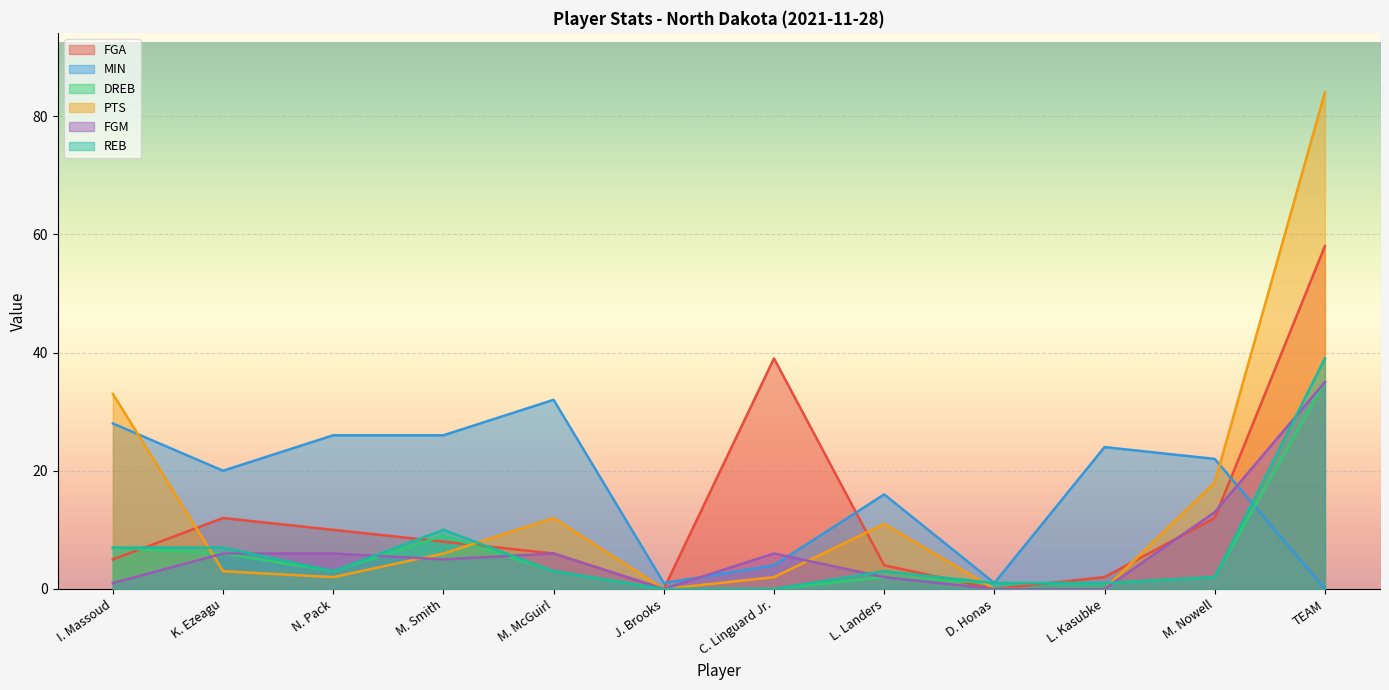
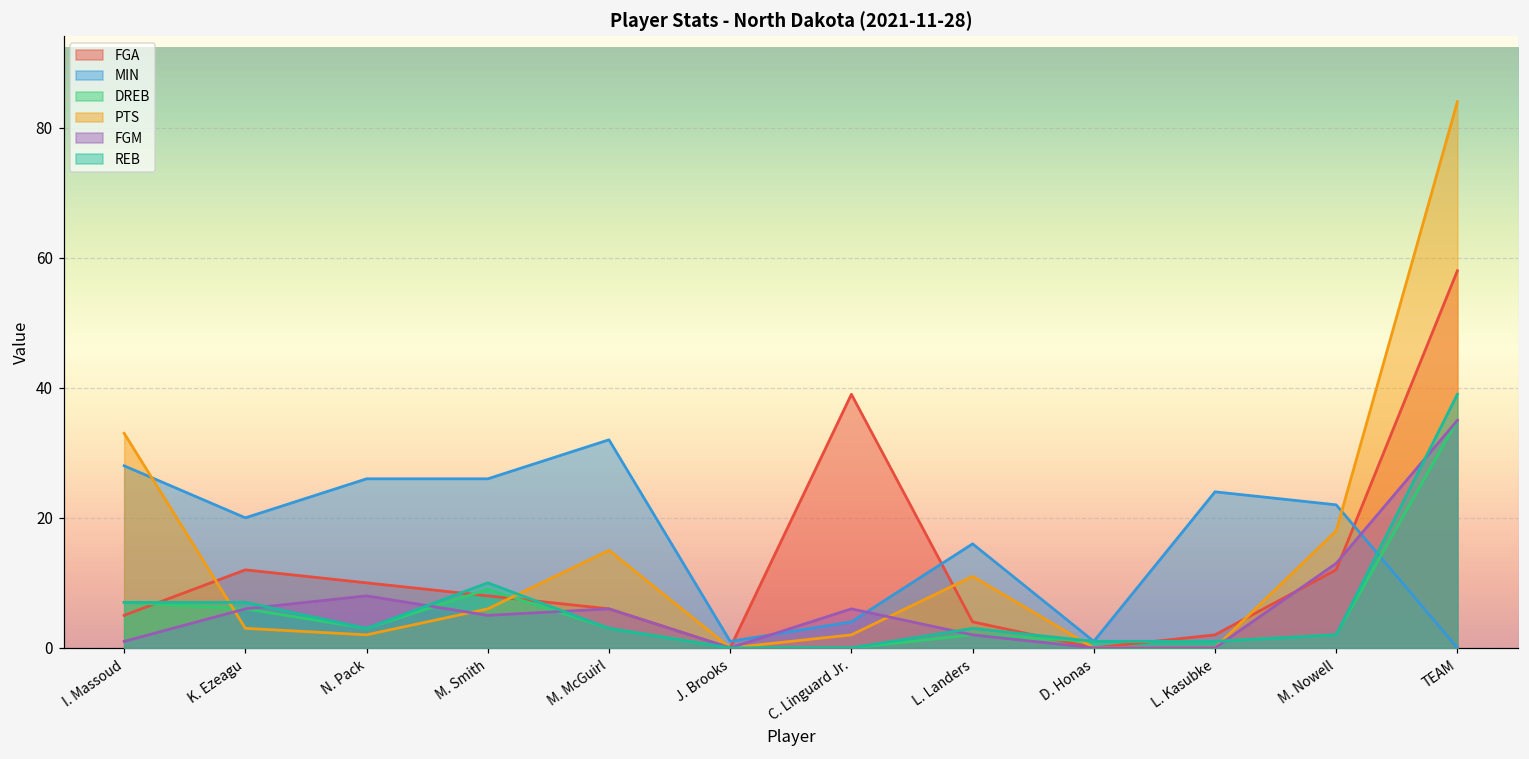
  {
    "FGA": {
      "I. Massoud": 5,
      "K. Ezeagu": 12,
      "N. Pack": 10,
      "M. Smith": 8,
      "C. Linguard Jr.": 39,
      "L. Landers": 4,
      "L. Kasubke": 2,
      "M. Nowell": 12,
      "TEAM": 58
    },
    "PTS": {
      "I. Massoud": 33,
      "K. Ezeagu": 3,
      "N. Pack": 2,
      "M. Smith": 6,
-     "M. McGuirl": 12,
+     "M. McGuirl": 15,
      "C. Linguard Jr.": 2,
      "L. Landers": 11,
      "M. Nowell": 18,
      "TEAM": 84
    },
    "FGM": {
      "I. Massoud": 1,
-     "N. Pack": 6,
+     "N. Pack": 8,
      "M. Smith": 5,
      "C. Linguard Jr.": 6,
      "M. Nowell": 13
    }
  }
